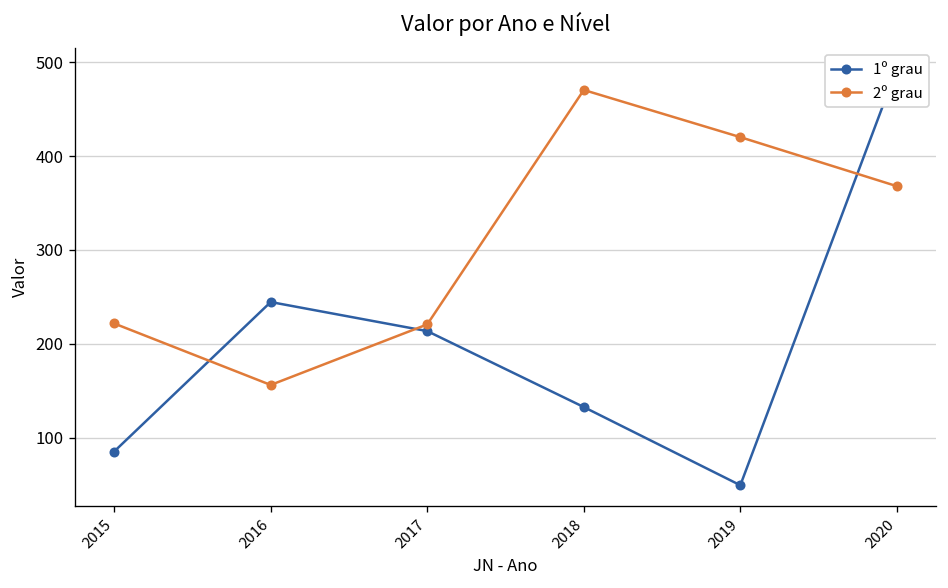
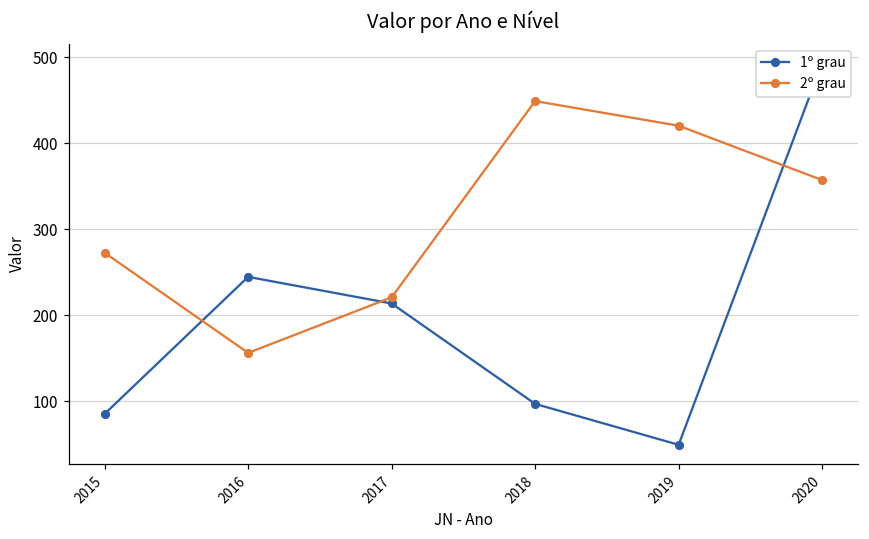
  {
    "1º grau": {
      "2015": 90,
      "2016": 240,
      "2017": 210,
-     "2018": 130,
+     "2018": 100,
      "2019": 50
    },
    "2º grau": {
-     "2015": 220,
+     "2015": 270,
      "2016": 160,
      "2017": 220,
-     "2018": 470,
+     "2018": 450,
      "2019": 420,
-     "2020": 370
+     "2020": 360
    }
  }
